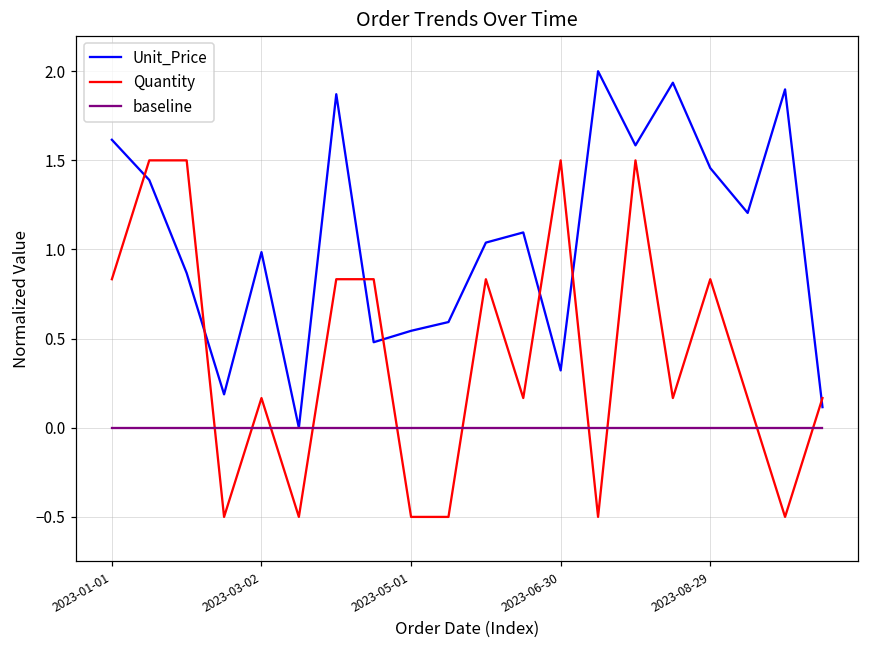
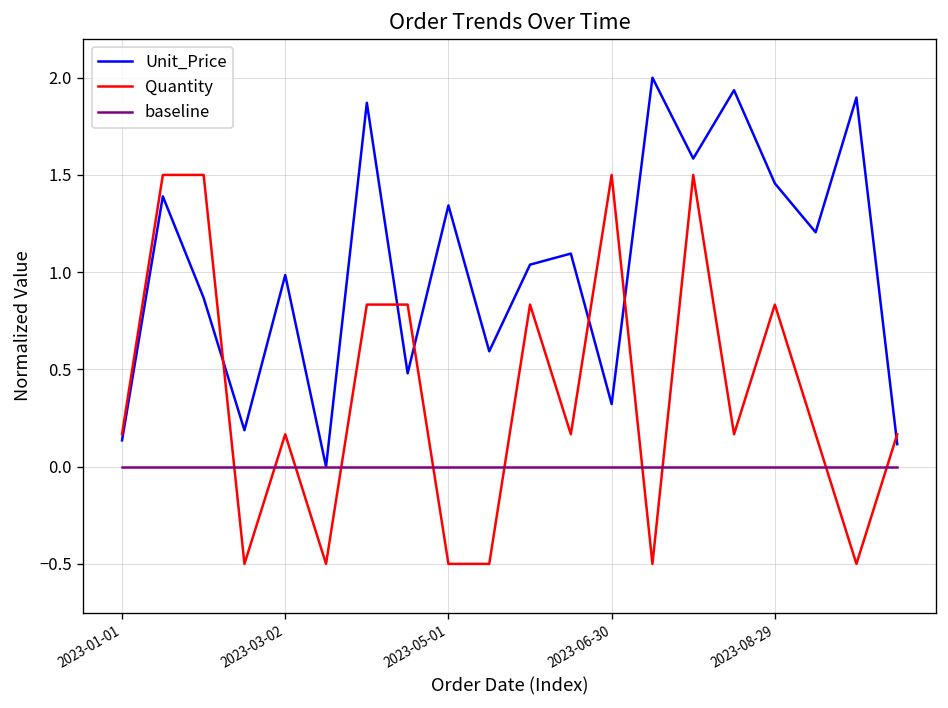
  {
    "Unit_Price": {
-     "2023-01-01": 1.62,
+     "2023-01-01": 0.14,
      "2023-03-02": 0.99,
-     "2023-05-01": 0.54,
+     "2023-05-01": 1.34,
      "2023-06-30": 0.32,
      "2023-08-29": 1.46
    },
    "Quantity": {
-     "2023-01-01": 0.83,
+     "2023-01-01": 0.17,
      "2023-03-02": 0.17,
      "2023-05-01": -0.50,
      "2023-06-30": 1.50,
      "2023-08-29": 0.83
    },
    "baseline": {
      "2023-01-01": 0.00,
      "2023-03-02": 0.00,
      "2023-05-01": 0.00,
      "2023-06-30": 0.00,
      "2023-08-29": 0.00
    }
  }
